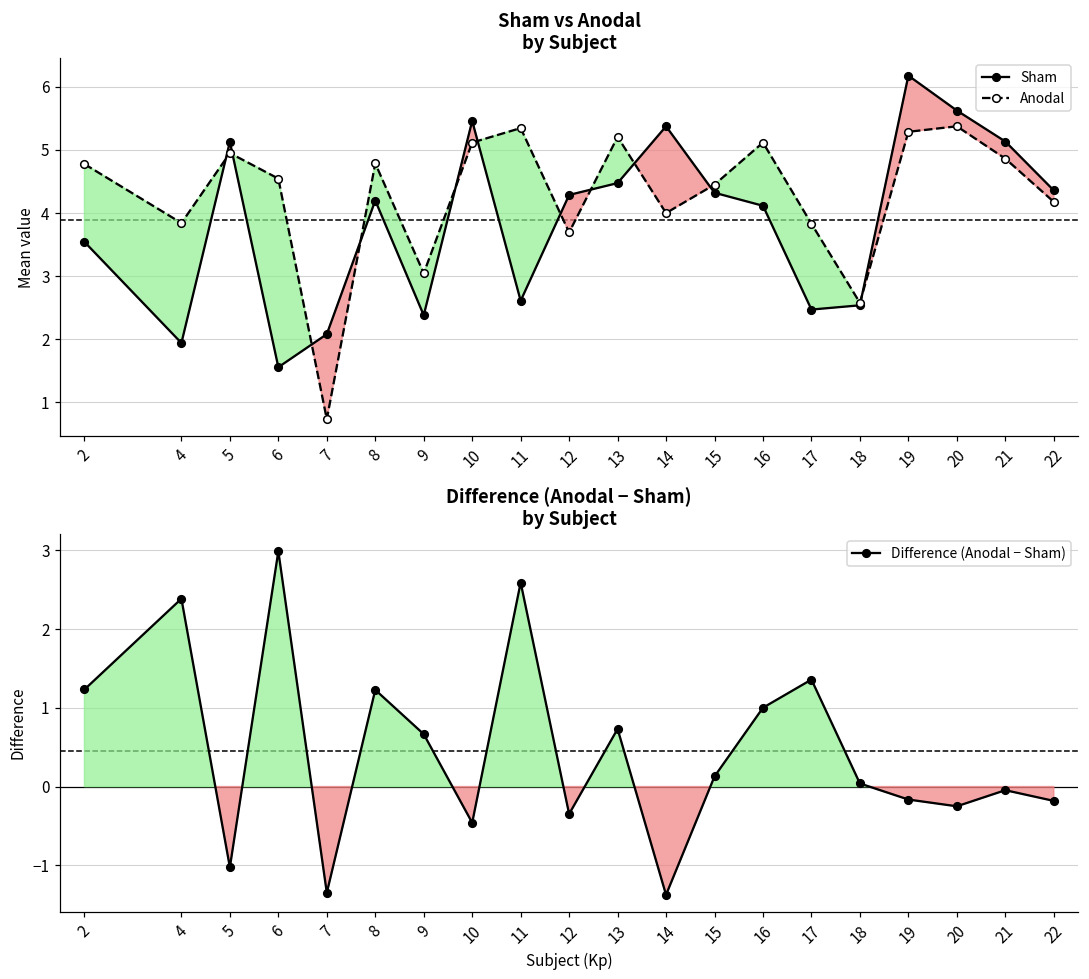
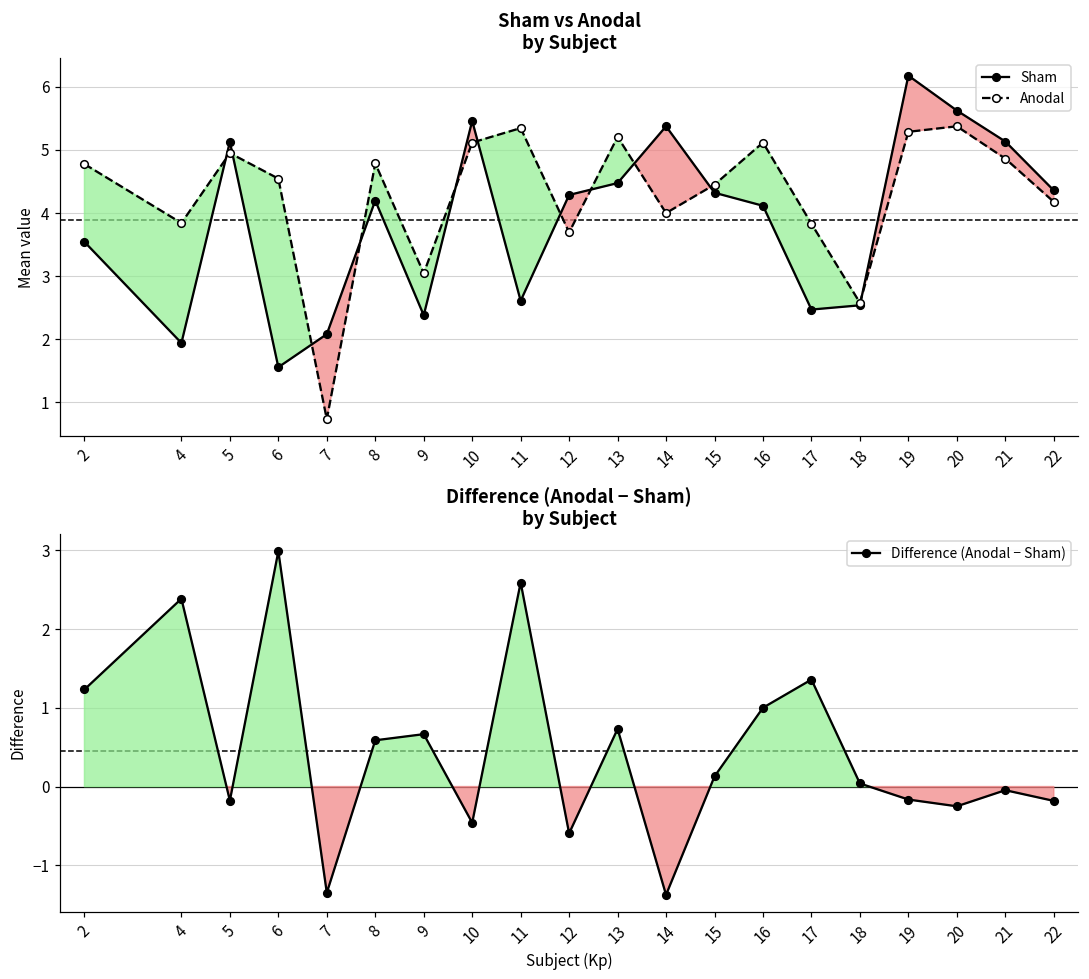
  {
    "Difference (Anodal − Sham) by Subject": {
      "2": 1.2,
      "4": 2.4,
-     "5": -1.0,
+     "5": -0.2,
      "6": 3.0,
      "7": -1.3,
-     "8": 1.2,
+     "8": 0.6,
      "9": 0.7,
      "10": -0.5,
      "11": 2.6,
-     "12": -0.3,
+     "12": -0.6,
      "13": 0.7,
      "14": -1.4,
      "15": 0.1,
      "16": 1.0,
      "17": 1.4,
      "18": 0.0,
      "19": -0.2,
      "20": -0.3,
      "21": 0.0,
      "22": -0.2
    }
  }
